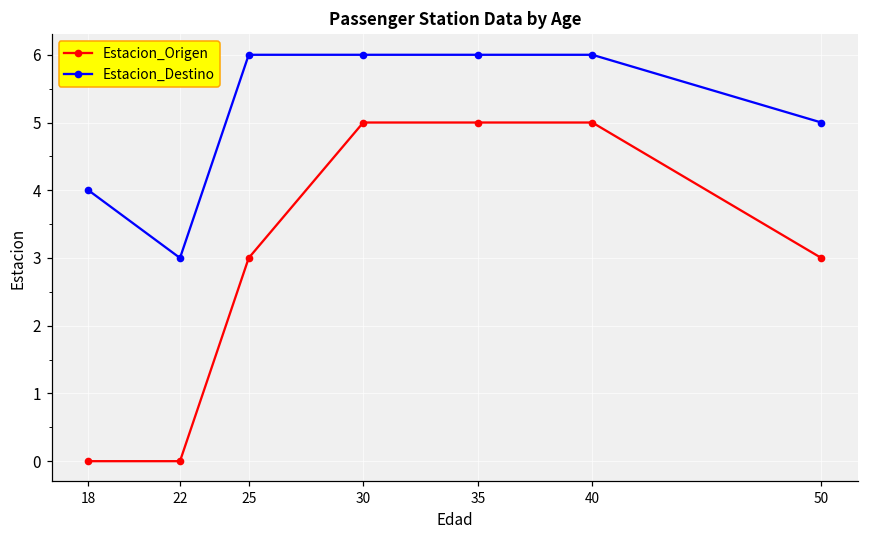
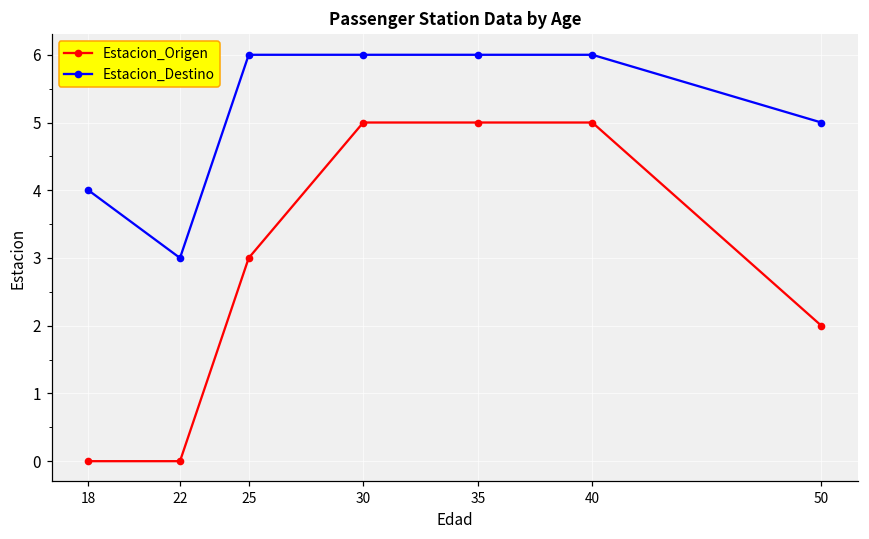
  {
    "Estacion_Origen": {
      "18": 0,
      "22": 0,
      "25": 3,
      "30": 5,
      "35": 5,
      "40": 5,
-     "50": 3
+     "50": 2
    },
    "Estacion_Destino": {
      "18": 4,
      "22": 3,
      "25": 6,
      "30": 6,
      "35": 6,
      "40": 6,
      "50": 5
    }
  }
